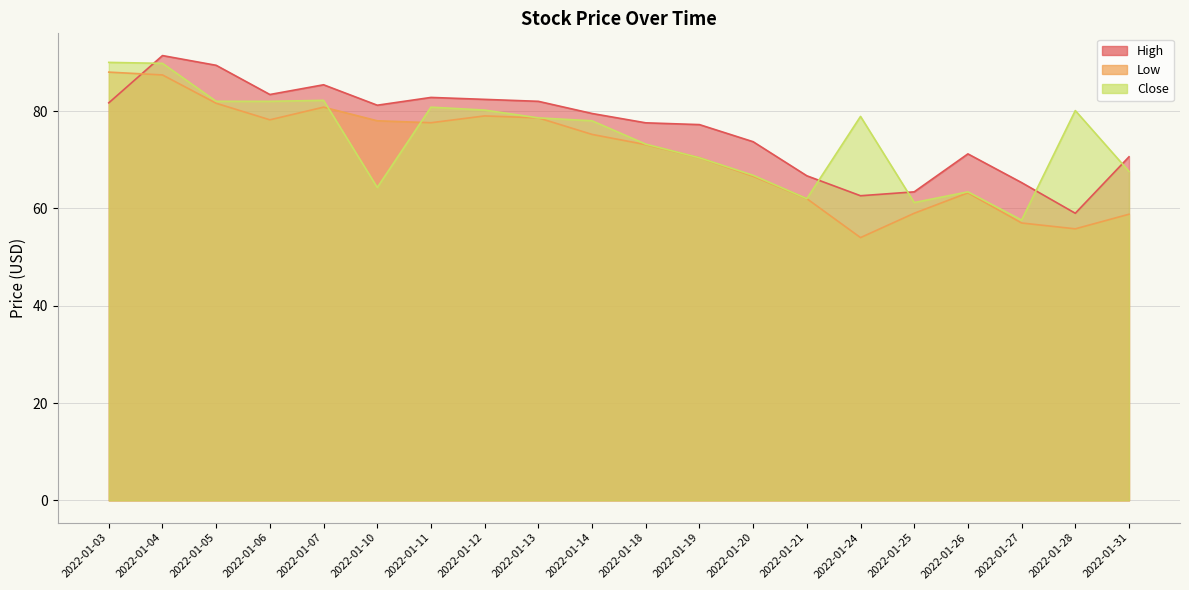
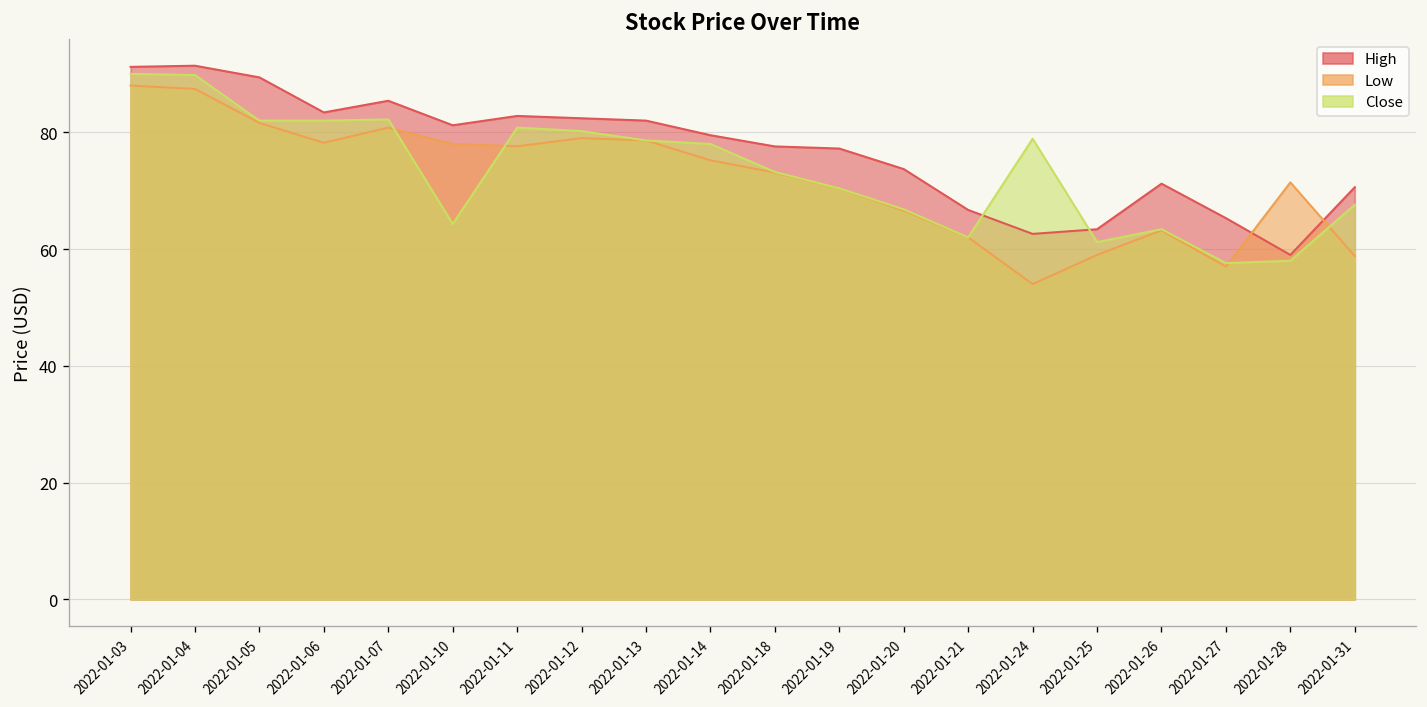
  {
    "High": {
-     "2022-01-03": 82,
+     "2022-01-03": 91,
      "2022-01-04": 91,
      "2022-01-05": 89,
      "2022-01-06": 83,
      "2022-01-07": 85,
      "2022-01-10": 81,
      "2022-01-11": 83,
      "2022-01-12": 82,
      "2022-01-13": 82,
      "2022-01-14": 80,
      "2022-01-18": 78,
      "2022-01-19": 77,
      "2022-01-20": 74,
      "2022-01-21": 67,
      "2022-01-24": 63,
      "2022-01-25": 63,
      "2022-01-26": 71,
      "2022-01-27": 65,
      "2022-01-28": 59,
      "2022-01-31": 71
    },
    "Low": {
      "2022-01-03": 88,
      "2022-01-04": 87,
      "2022-01-06": 78,
      "2022-01-07": 81,
      "2022-01-10": 78,
      "2022-01-11": 78,
      "2022-01-12": 79,
      "2022-01-14": 75,
      "2022-01-24": 54,
      "2022-01-25": 59,
      "2022-01-27": 57,
-     "2022-01-28": 56,
+     "2022-01-28": 71,
      "2022-01-31": 59
    },
    "Close": {
      "2022-01-03": 90,
      "2022-01-04": 90,
      "2022-01-06": 82,
      "2022-01-07": 82,
      "2022-01-10": 64,
      "2022-01-11": 81,
      "2022-01-12": 80,
      "2022-01-14": 78,
      "2022-01-24": 79,
      "2022-01-25": 61,
      "2022-01-27": 58,
-     "2022-01-28": 80,
+     "2022-01-28": 58,
      "2022-01-31": 68
    }
  }
